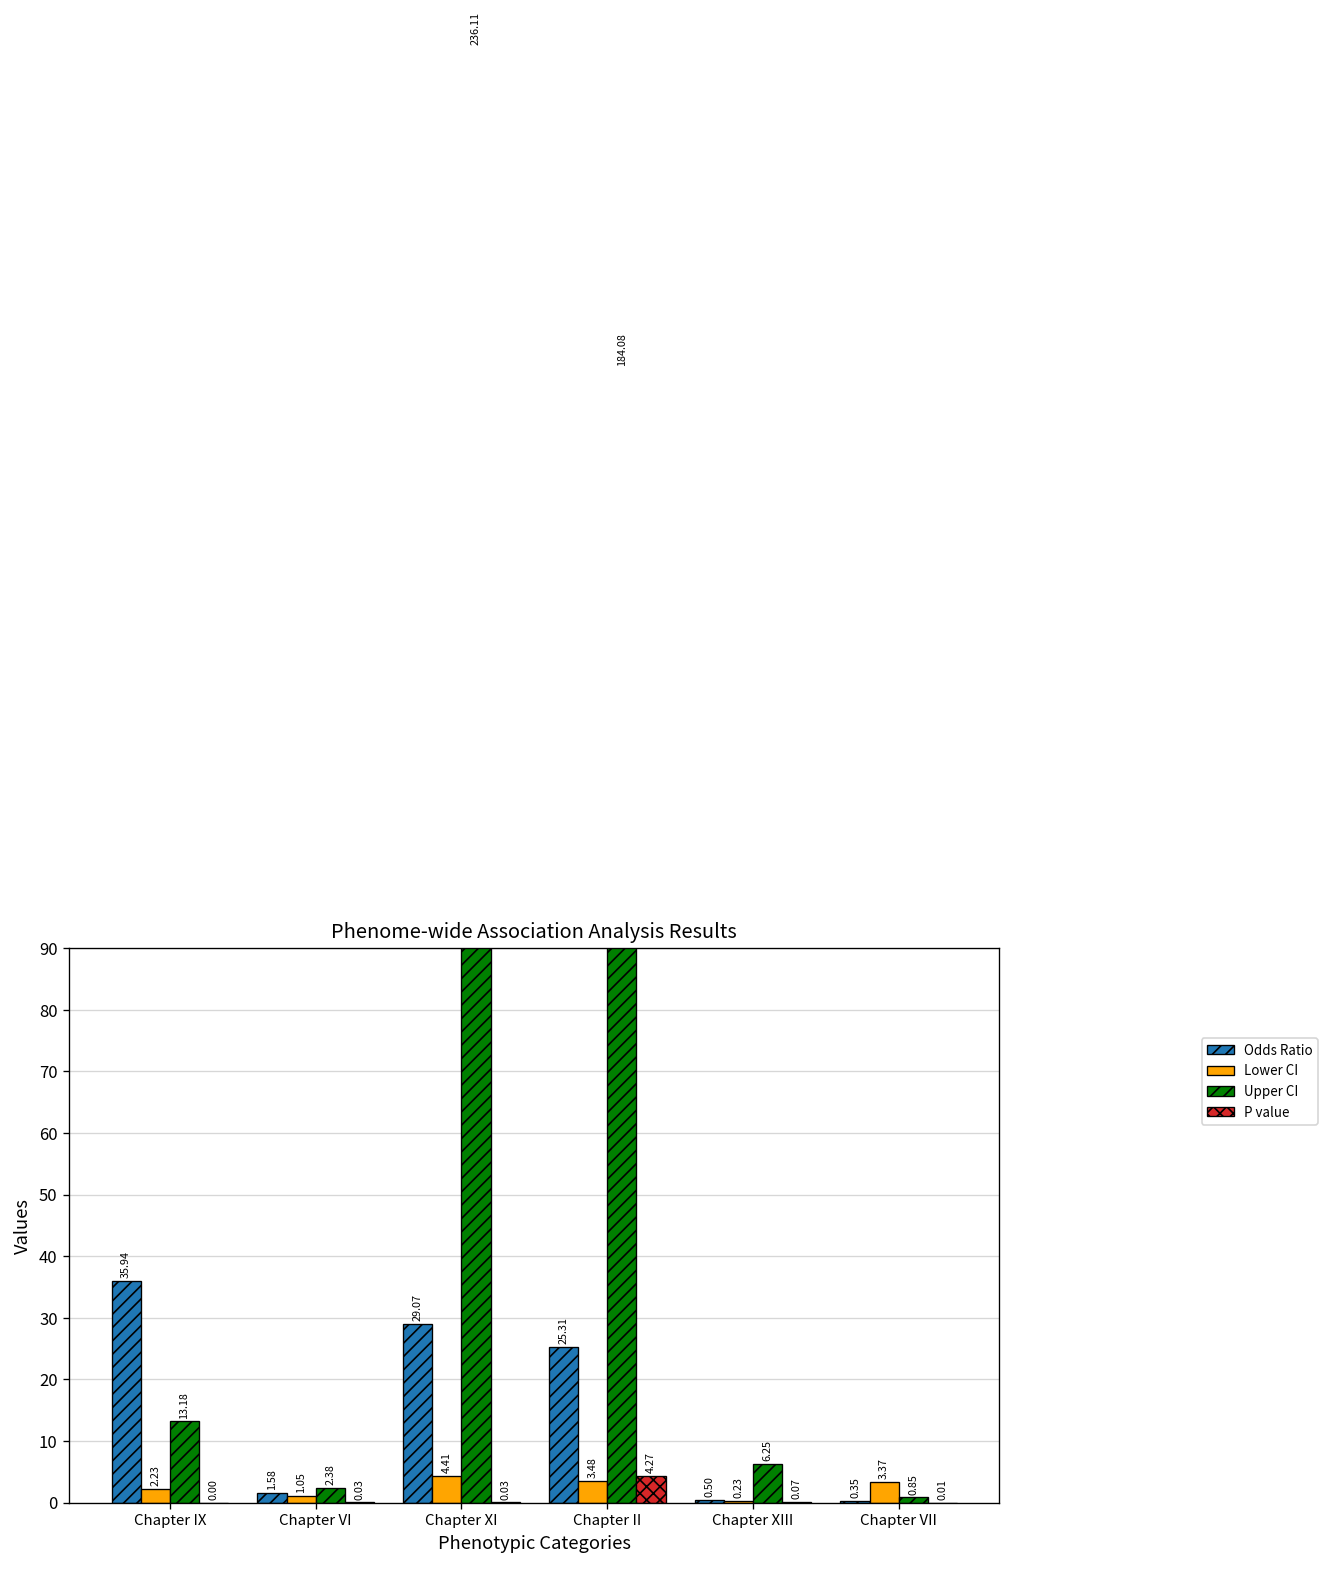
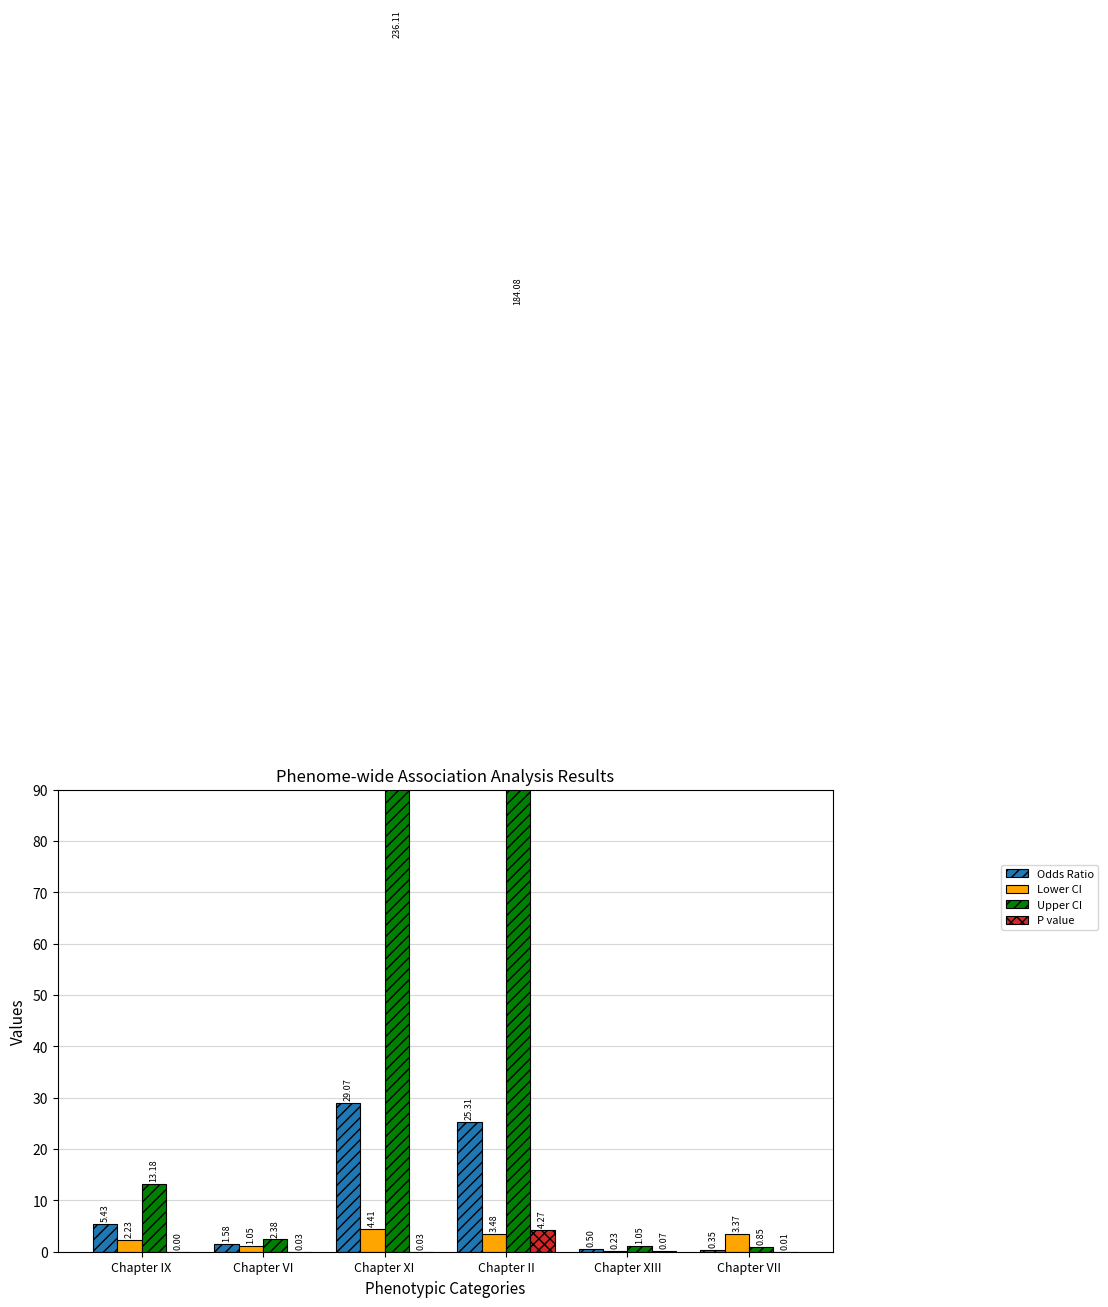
  {
    "Odds Ratio": {
-     "Chapter IX": 35.94,
+     "Chapter IX": 5.43,
      "Chapter VI": 1.58,
      "Chapter XI": 29.07,
      "Chapter II": 25.31,
      "Chapter XIII": 0.50,
      "Chapter VII": 0.35
    },
    "Lower CI": {
      "Chapter IX": 2.23,
      "Chapter VI": 1.05,
      "Chapter XI": 4.41,
      "Chapter II": 3.48,
      "Chapter XIII": 0.23,
      "Chapter VII": 3.37
    },
    "Upper CI": {
      "Chapter IX": 13.18,
      "Chapter VI": 2.38,
-     "Chapter XIII": 6.25,
+     "Chapter XIII": 1.05,
      "Chapter VII": 0.85
    },
    "P value": {
      "Chapter IX": 0.00,
      "Chapter VI": 0.03,
      "Chapter XI": 0.03,
      "Chapter II": 4.27,
      "Chapter XIII": 0.07,
      "Chapter VII": 0.01
    }
  }
